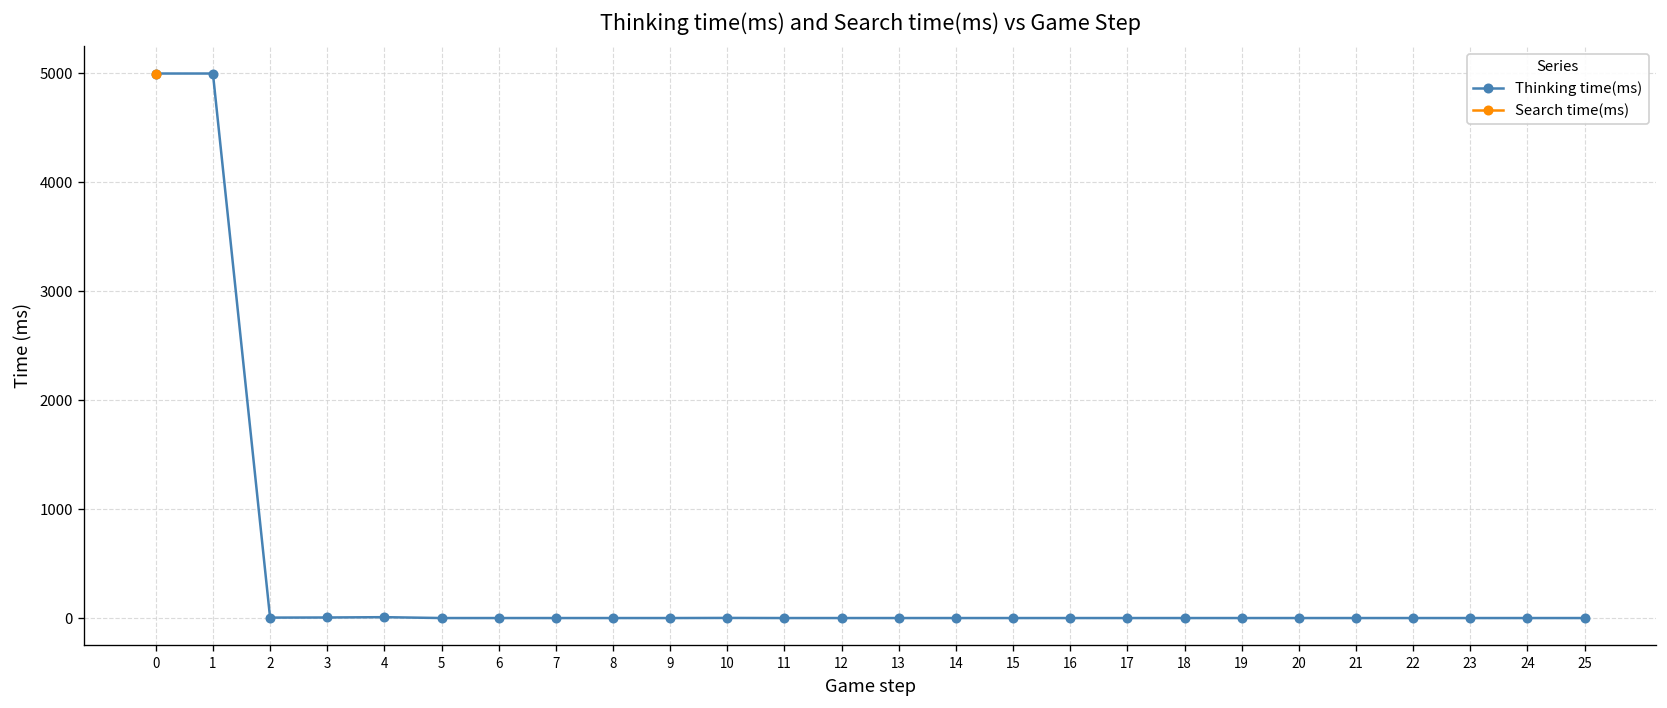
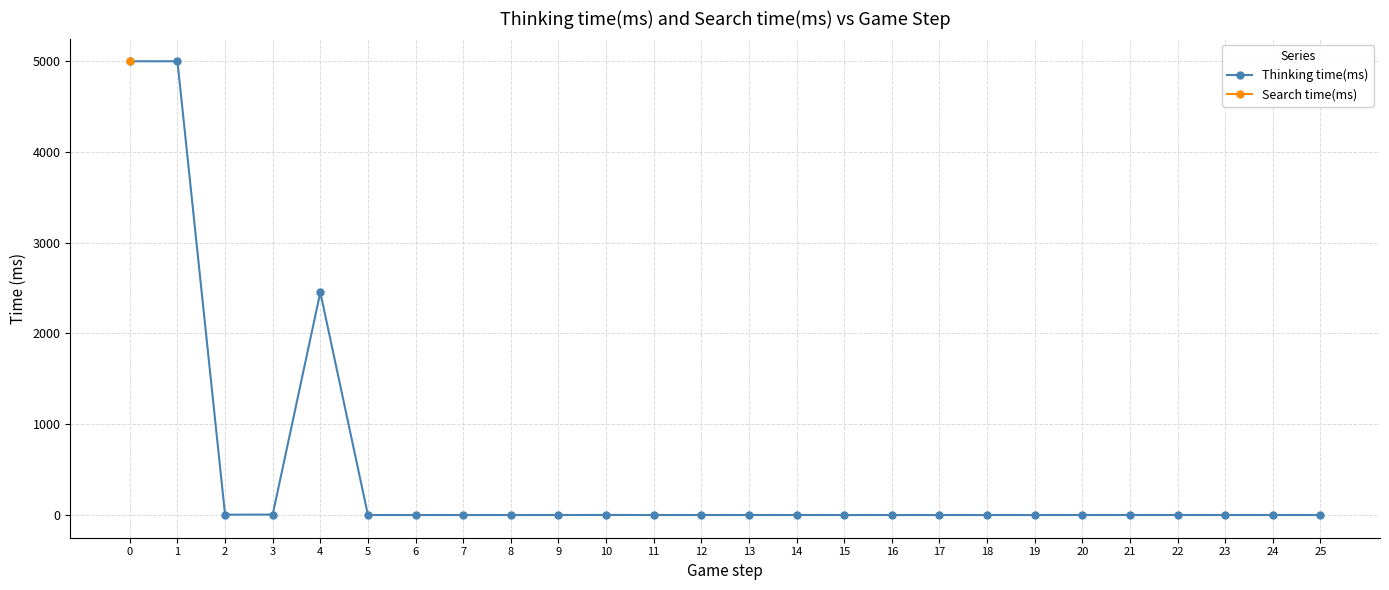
  {
    "Thinking time(ms)": {
      "1": 5000,
      "2": 0,
      "3": 0,
-     "4": 0,
+     "4": 2500,
      "5": 0,
      "6": 0,
      "7": 0,
      "8": 0,
      "9": 0,
      "10": 0,
      "11": 0,
      "12": 0,
      "13": 0,
      "14": 0,
      "15": 0,
      "16": 0,
      "17": 0,
      "18": 0,
      "19": 0,
      "20": 0,
      "21": 0,
      "22": 0,
      "23": 0,
      "24": 0,
      "25": 0
    }
  }
